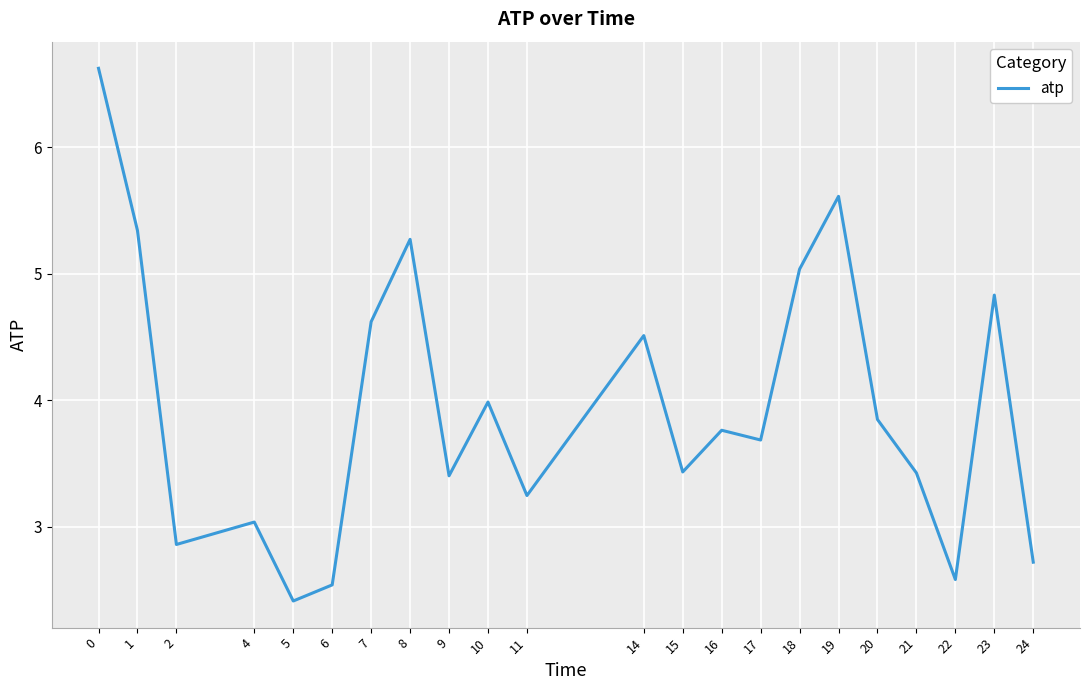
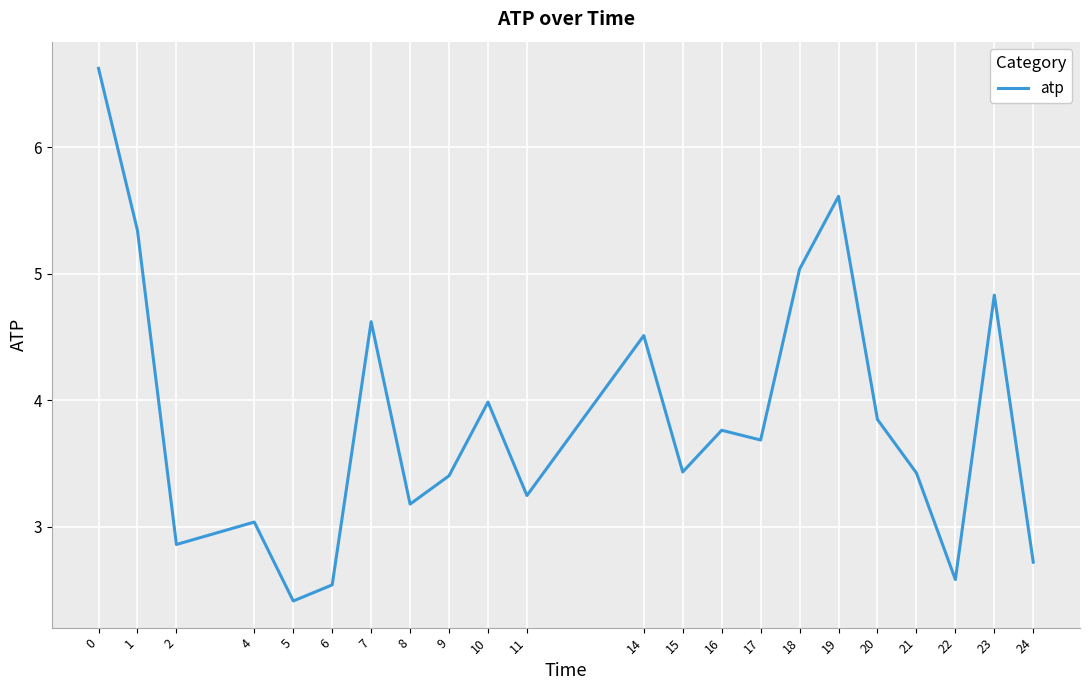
  {
    "0": 6.62,
    "1": 5.34,
    "2": 2.86,
    "4": 3.04,
    "5": 2.41,
    "6": 2.54,
    "7": 4.62,
-   "8": 5.27,
+   "8": 3.18,
    "9": 3.40,
    "10": 3.99,
    "11": 3.25,
    "14": 4.51,
    "15": 3.43,
    "16": 3.76,
    "17": 3.69,
    "18": 5.04,
    "19": 5.61,
    "20": 3.85,
    "21": 3.43,
    "22": 2.58,
    "23": 4.83,
    "24": 2.72
  }
